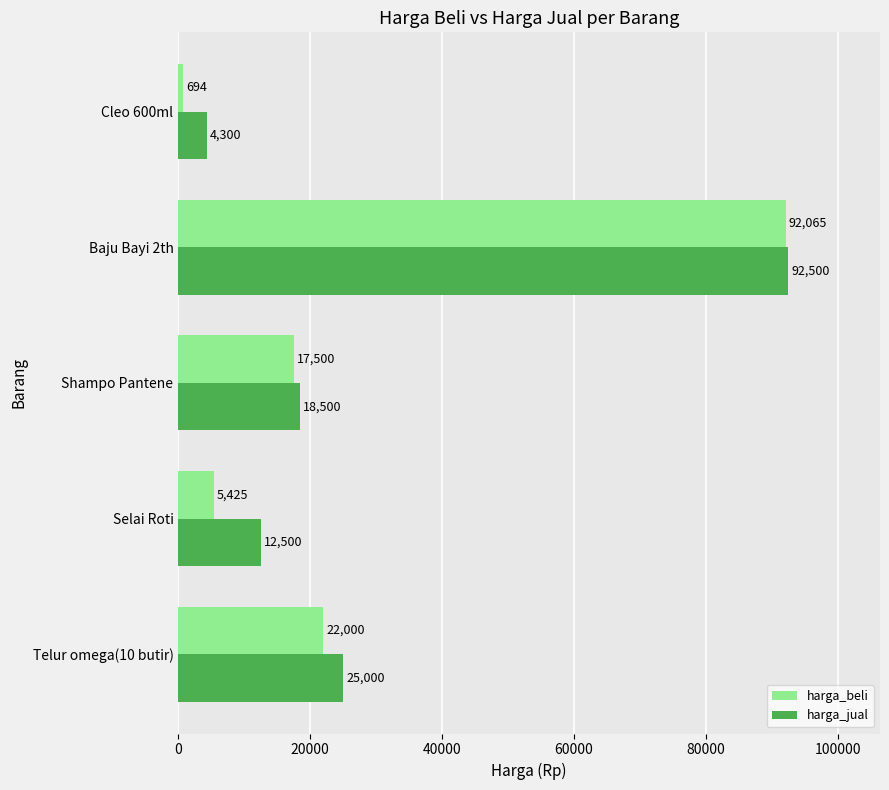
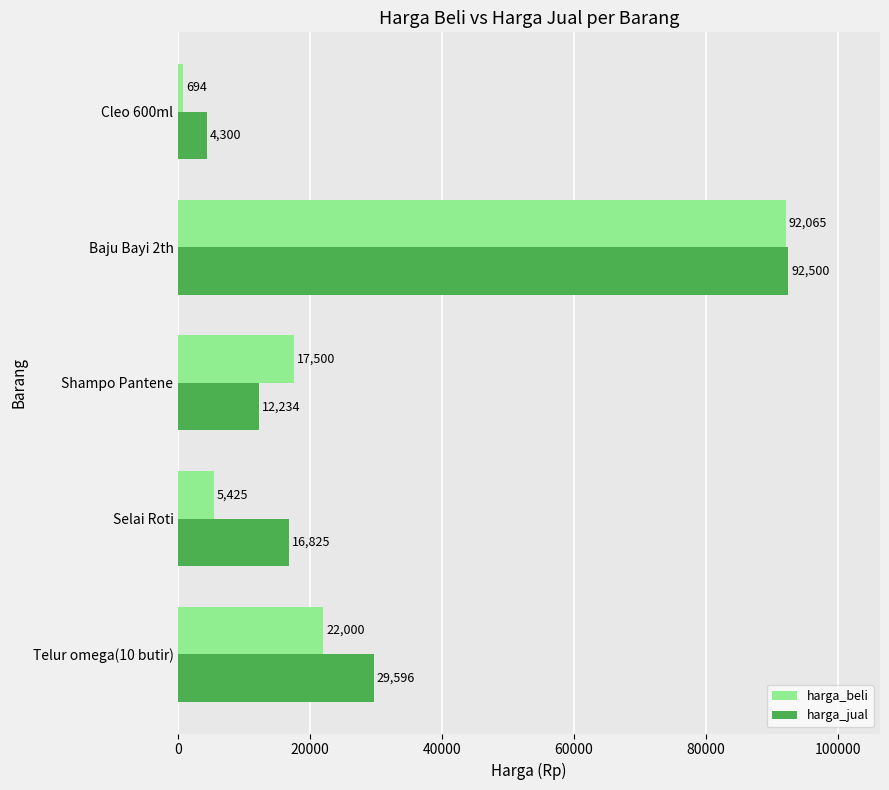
  {
    "harga_beli": {
      "Cleo 600ml": "694",
      "Baju Bayi 2th": "92,065",
      "Shampo Pantene": "17,500",
      "Selai Roti": "5,425",
      "Telur omega(10 butir)": "22,000"
    },
    "harga_jual": {
      "Cleo 600ml": "4,300",
      "Baju Bayi 2th": "92,500",
-     "Shampo Pantene": "18,500",
-     "Selai Roti": "12,500",
-     "Telur omega(10 butir)": "25,000"
+     "Shampo Pantene": "12,234",
+     "Selai Roti": "16,825",
+     "Telur omega(10 butir)": "29,596"
    }
  }
